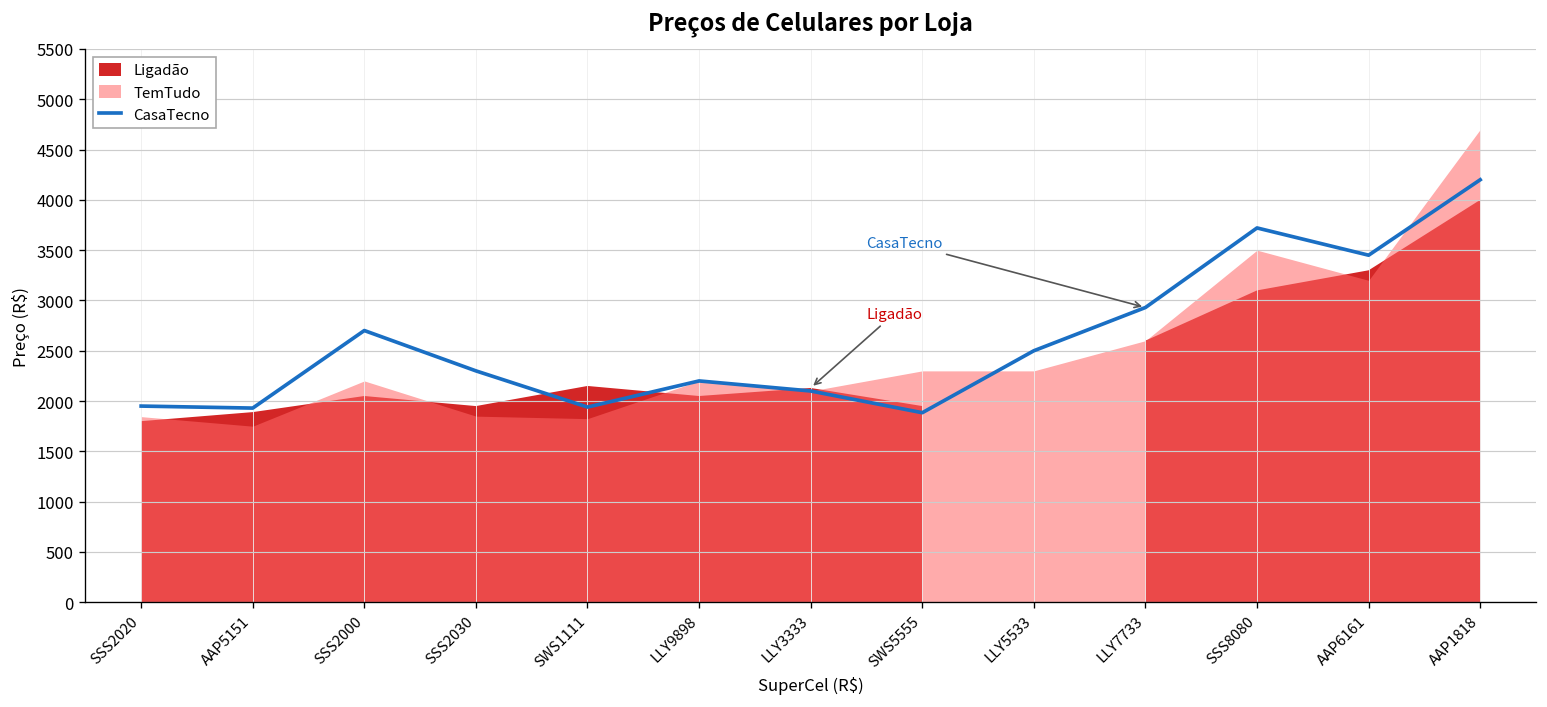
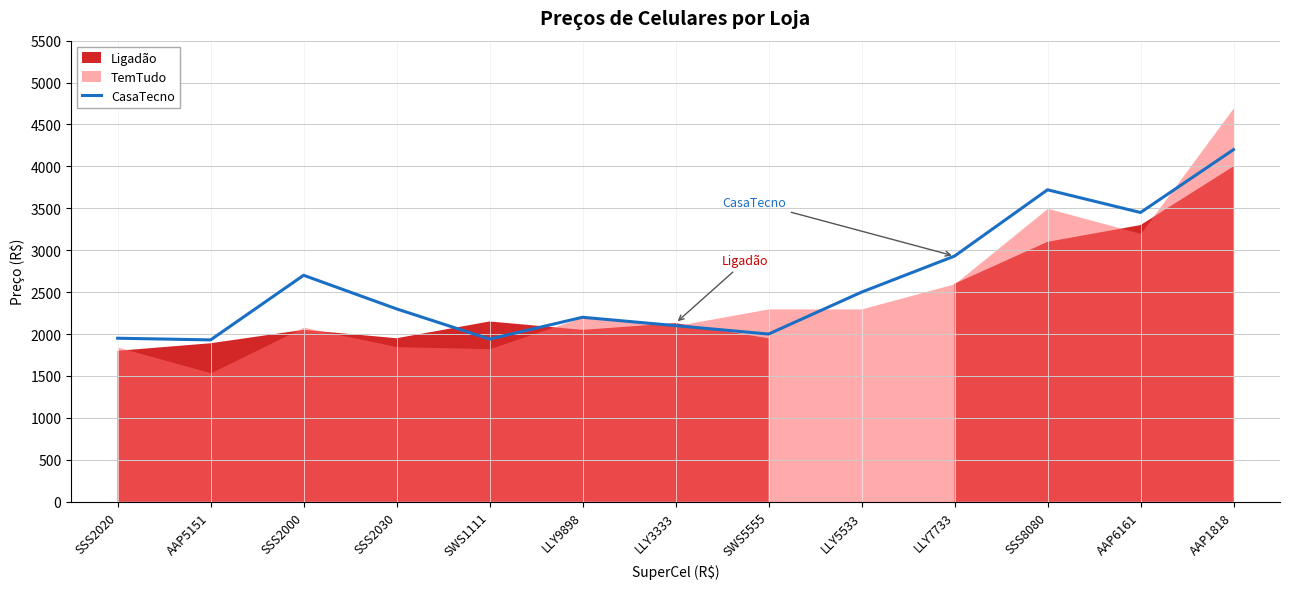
  {
    "CasaTecno": {
      "SSS2020": 2000,
      "AAP5151": 1900,
      "SSS2000": 2700,
      "SSS2030": 2300,
      "SWS1111": 1900,
-     "SWS5555": 1900,
+     "SWS5555": 2000,
      "LLY5533": 2500,
      "LLY7733": 2900,
      "SSS8080": 3700,
      "AAP6161": 3500,
      "AAP1818": 4200
    },
    "TemTudo": {
      "SSS2020": 1800,
-     "AAP5151": 1800,
-     "SSS2000": 2200,
+     "AAP5151": 1500,
+     "SSS2000": 2100,
      "SSS2030": 1900,
      "SWS1111": 1800,
      "SWS5555": 2300,
      "LLY5533": 2300,
      "LLY7733": 2600,
      "SSS8080": 3500,
      "AAP6161": 3200,
      "AAP1818": 4700
    }
  }
